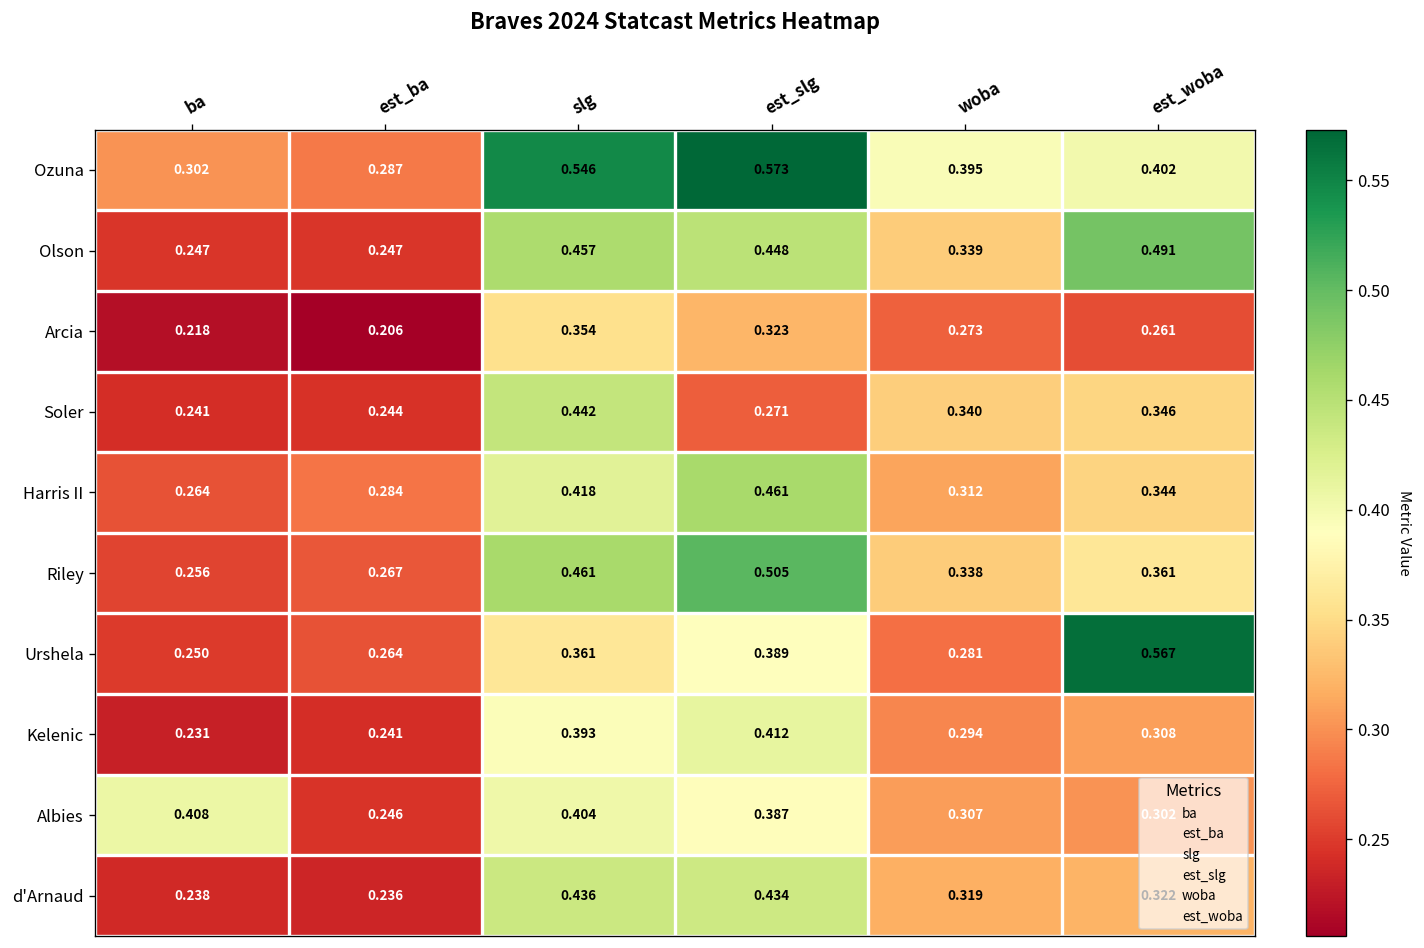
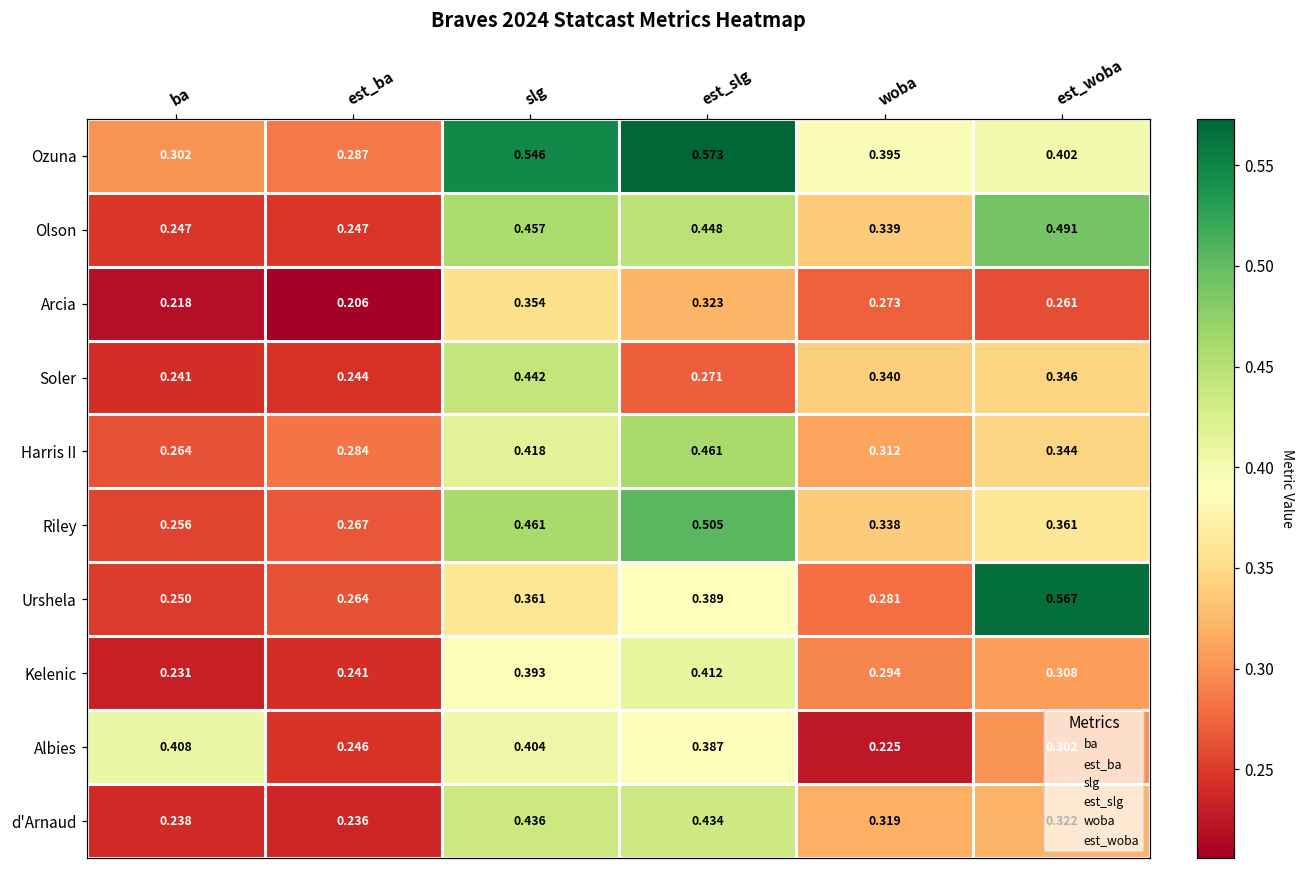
  {
    "Ozuna": {
      "ba": 0.302,
      "est_ba": 0.287,
      "slg": 0.546,
      "est_slg": 0.573,
      "woba": 0.395,
      "est_woba": 0.402
    },
    "Olson": {
      "ba": 0.247,
      "est_ba": 0.247,
      "slg": 0.457,
      "est_slg": 0.448,
      "woba": 0.339,
      "est_woba": 0.491
    },
    "Arcia": {
      "ba": 0.218,
      "est_ba": 0.206,
      "slg": 0.354,
      "est_slg": 0.323,
      "woba": 0.273,
      "est_woba": 0.261
    },
    "Soler": {
      "ba": 0.241,
      "est_ba": 0.244,
      "slg": 0.442,
      "est_slg": 0.271,
      "woba": 0.340,
      "est_woba": 0.346
    },
    "Harris II": {
      "ba": 0.264,
      "est_ba": 0.284,
      "slg": 0.418,
      "est_slg": 0.461,
      "woba": 0.312,
      "est_woba": 0.344
    },
    "Riley": {
      "ba": 0.256,
      "est_ba": 0.267,
      "slg": 0.461,
      "est_slg": 0.505,
      "woba": 0.338,
      "est_woba": 0.361
    },
    "Urshela": {
      "ba": 0.250,
      "est_ba": 0.264,
      "slg": 0.361,
      "est_slg": 0.389,
      "woba": 0.281,
      "est_woba": 0.567
    },
    "Kelenic": {
      "ba": 0.231,
      "est_ba": 0.241,
      "slg": 0.393,
      "est_slg": 0.412,
      "woba": 0.294,
      "est_woba": 0.308
    },
    "Albies": {
      "ba": 0.408,
      "est_ba": 0.246,
      "slg": 0.404,
      "est_slg": 0.387,
-     "woba": 0.307
+     "woba": 0.225
    },
    "d'Arnaud": {
      "ba": 0.238,
      "est_ba": 0.236,
      "slg": 0.436,
      "est_slg": 0.434,
      "woba": 0.319
    }
  }
